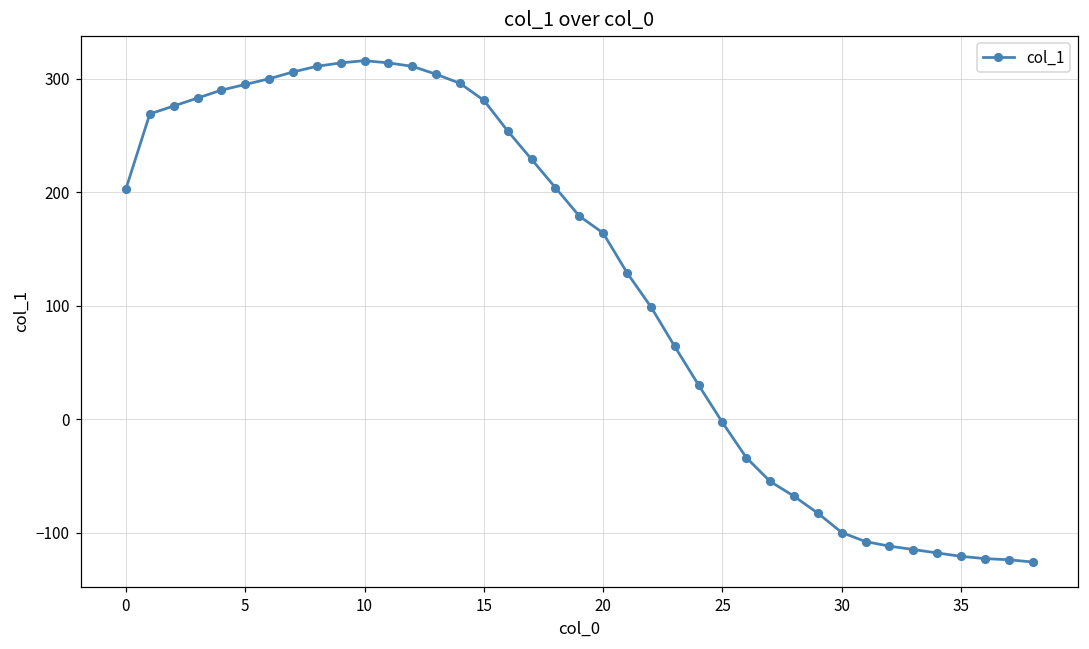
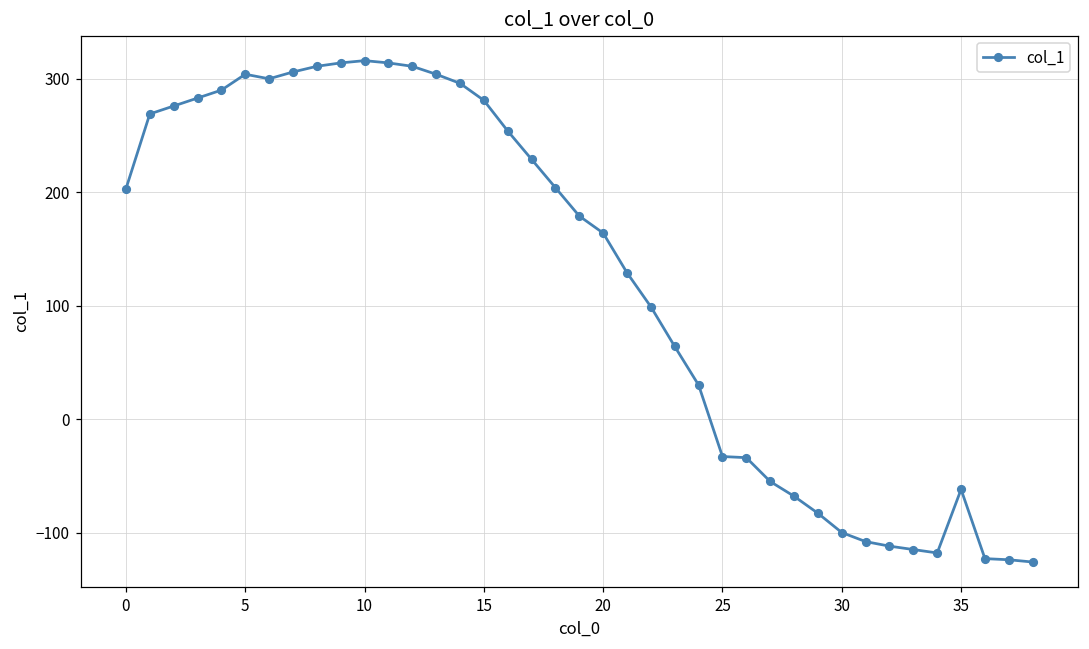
  {
    "0": 203,
-   "5": 295,
+   "5": 304,
    "10": 316,
    "15": 281,
    "20": 164,
-   "25": -3,
+   "25": -33,
    "30": -100,
-   "35": -121
+   "35": -62
  }
